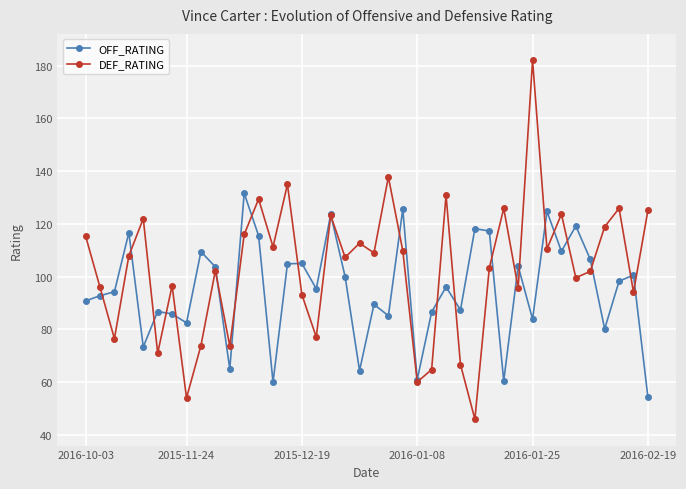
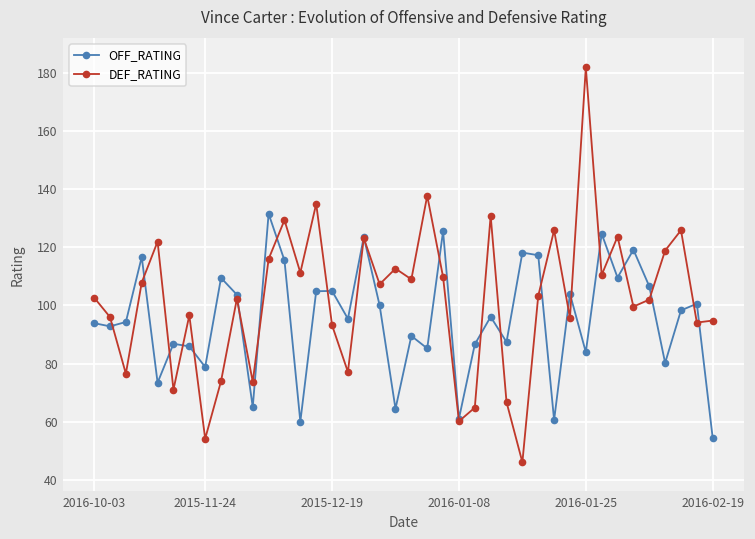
  {
    "OFF_RATING": {
-     "2016-10-03": 91,
-     "2015-11-24": 83,
+     "2016-10-03": 94,
+     "2015-11-24": 79,
      "2015-12-19": 105,
      "2016-01-25": 84,
      "2016-02-19": 54
    },
    "DEF_RATING": {
-     "2016-10-03": 115,
+     "2016-10-03": 103,
      "2015-11-24": 54,
      "2015-12-19": 93,
      "2016-01-25": 182,
-     "2016-02-19": 125
+     "2016-02-19": 95
    }
  }
